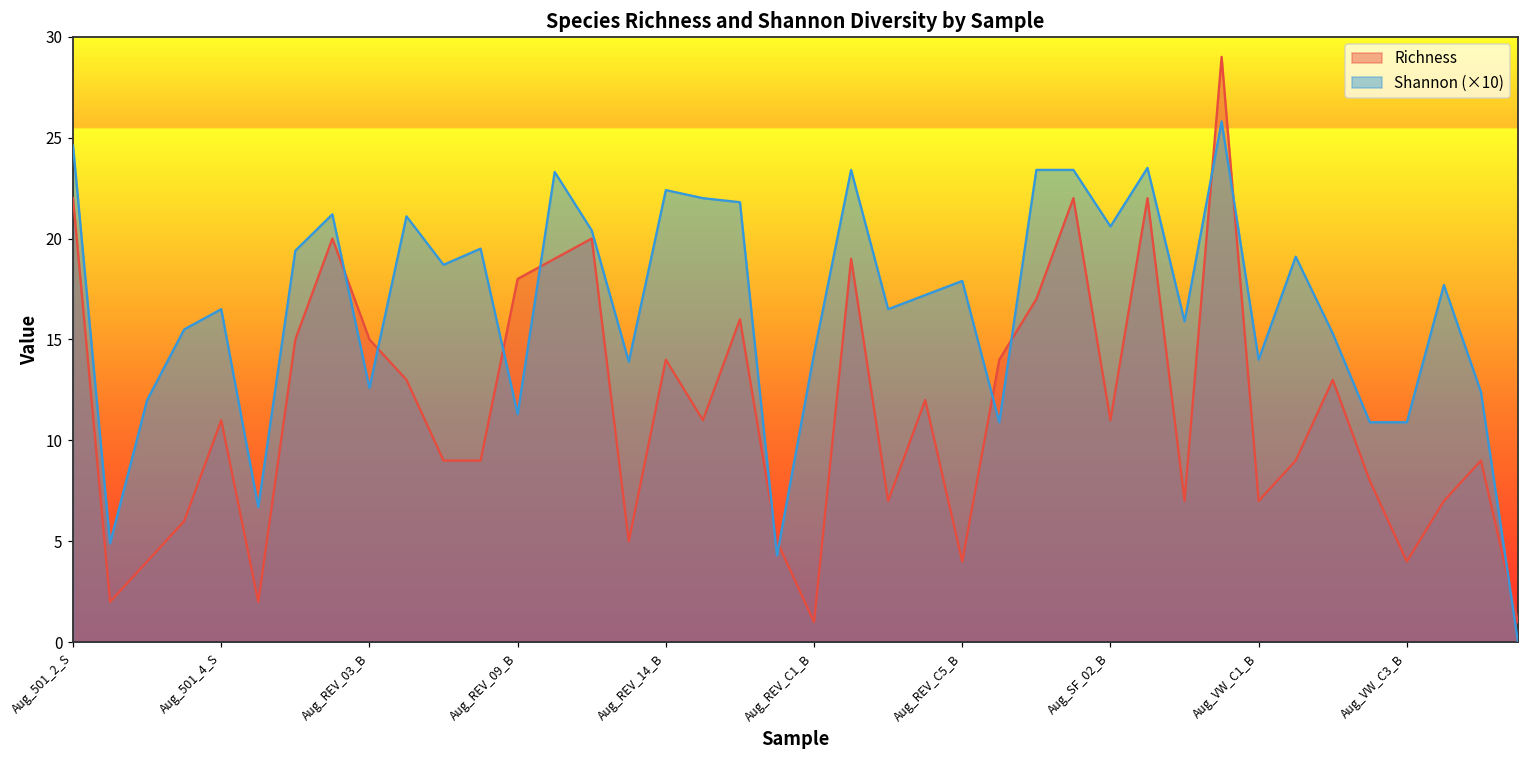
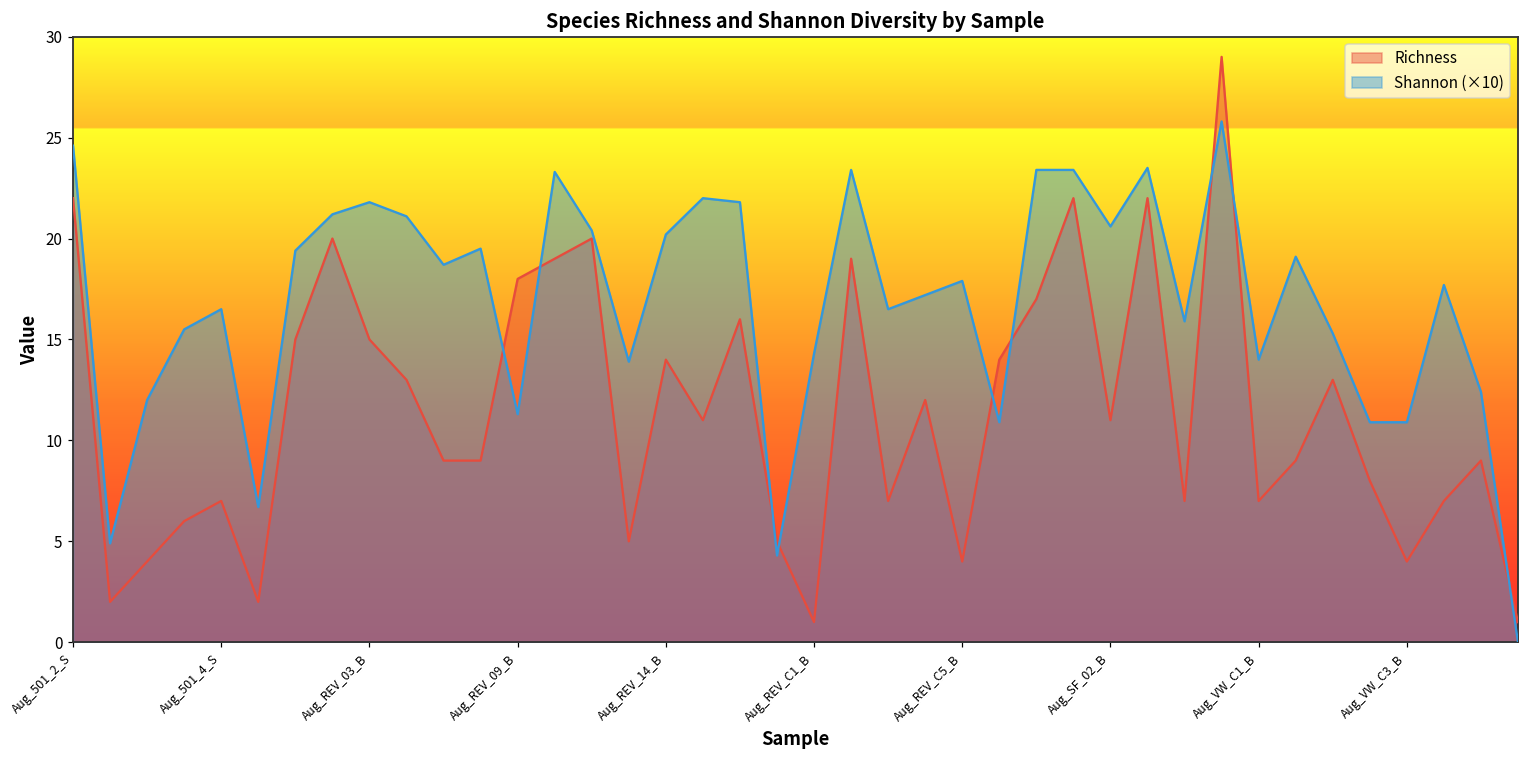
  {
    "Richness": {
      "Aug_501_2_S": 22,
-     "Aug_501_4_S": 11,
+     "Aug_501_4_S": 7,
      "Aug_REV_03_B": 15,
      "Aug_REV_09_B": 18,
      "Aug_REV_14_B": 14,
      "Aug_REV_C1_B": 1,
      "Aug_REV_C5_B": 4,
      "Aug_SF_02_B": 11,
      "Aug_VW_C1_B": 7,
      "Aug_VW_C3_B": 4
    },
    "Shannon (×10)": {
      "Aug_501_2_S": 24.6,
      "Aug_501_4_S": 16.5,
-     "Aug_REV_03_B": 12.6,
+     "Aug_REV_03_B": 21.8,
      "Aug_REV_09_B": 11.3,
-     "Aug_REV_14_B": 22.4,
+     "Aug_REV_14_B": 20.2,
      "Aug_REV_C1_B": 14.3,
      "Aug_REV_C5_B": 17.9,
      "Aug_SF_02_B": 20.6,
      "Aug_VW_C1_B": 14.0,
      "Aug_VW_C3_B": 10.9
    }
  }
